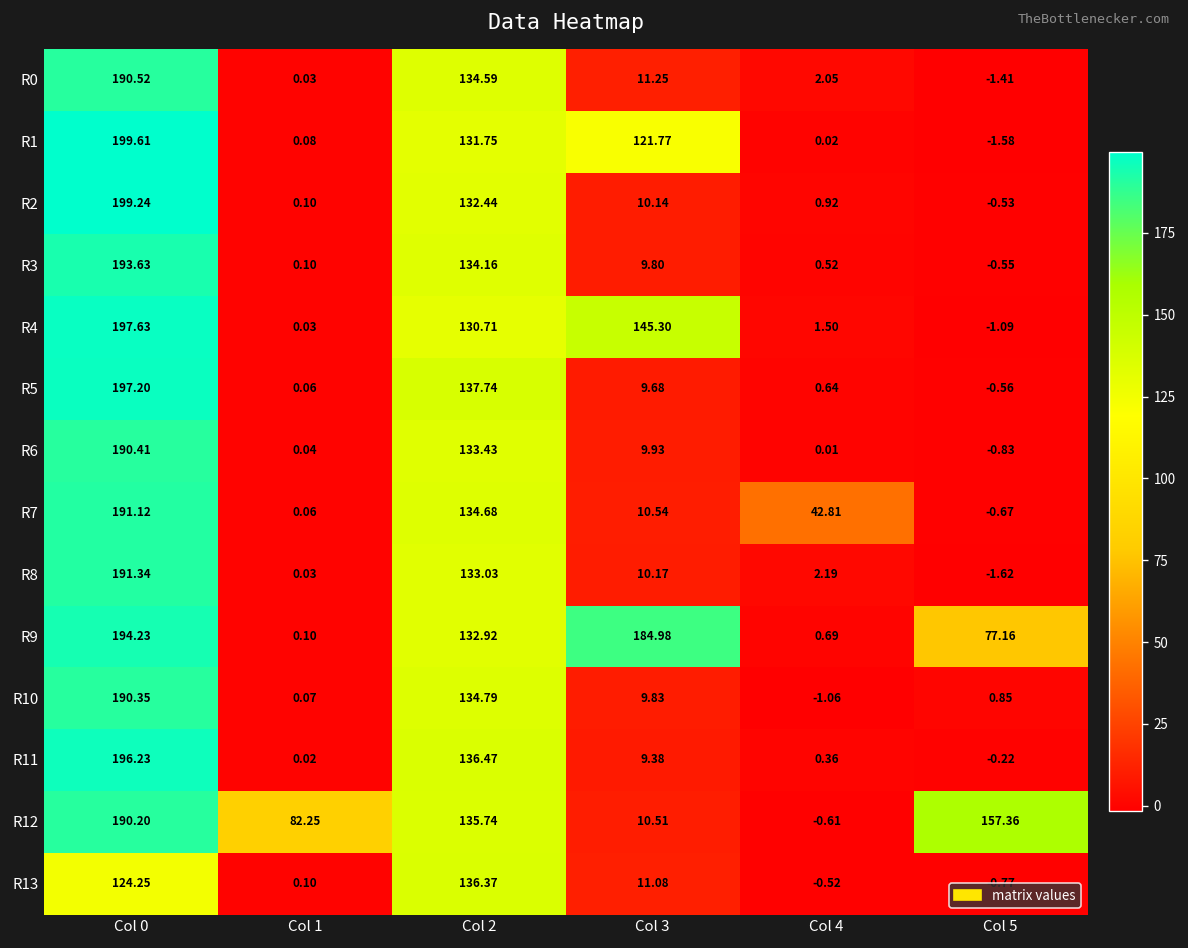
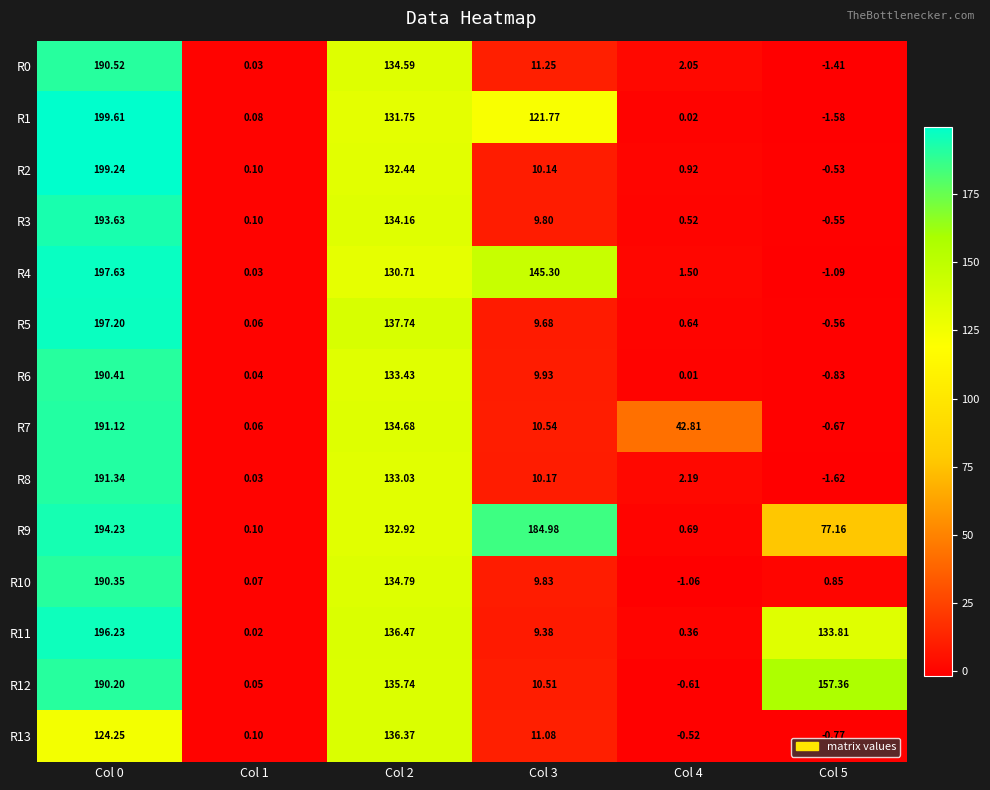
  {
    "R0": {
      "Col 0": 190.52,
      "Col 1": 0.03,
      "Col 2": 134.59,
      "Col 3": 11.25,
      "Col 4": 2.05,
      "Col 5": -1.41
    },
    "R1": {
      "Col 0": 199.61,
      "Col 1": 0.08,
      "Col 2": 131.75,
      "Col 3": 121.77,
      "Col 4": 0.02,
      "Col 5": -1.58
    },
    "R2": {
      "Col 0": 199.24,
      "Col 1": 0.10,
      "Col 2": 132.44,
      "Col 3": 10.14,
      "Col 4": 0.92,
      "Col 5": -0.53
    },
    "R3": {
      "Col 0": 193.63,
      "Col 1": 0.10,
      "Col 2": 134.16,
      "Col 3": 9.80,
      "Col 4": 0.52,
      "Col 5": -0.55
    },
    "R4": {
      "Col 0": 197.63,
      "Col 1": 0.03,
      "Col 2": 130.71,
      "Col 3": 145.30,
      "Col 4": 1.50,
      "Col 5": -1.09
    },
    "R5": {
      "Col 0": 197.20,
      "Col 1": 0.06,
      "Col 2": 137.74,
      "Col 3": 9.68,
      "Col 4": 0.64,
      "Col 5": -0.56
    },
    "R6": {
      "Col 0": 190.41,
      "Col 1": 0.04,
      "Col 2": 133.43,
      "Col 3": 9.93,
      "Col 4": 0.01,
      "Col 5": -0.83
    },
    "R7": {
      "Col 0": 191.12,
      "Col 1": 0.06,
      "Col 2": 134.68,
      "Col 3": 10.54,
      "Col 4": 42.81,
      "Col 5": -0.67
    },
    "R8": {
      "Col 0": 191.34,
      "Col 1": 0.03,
      "Col 2": 133.03,
      "Col 3": 10.17,
      "Col 4": 2.19,
      "Col 5": -1.62
    },
    "R9": {
      "Col 0": 194.23,
      "Col 1": 0.10,
      "Col 2": 132.92,
      "Col 3": 184.98,
      "Col 4": 0.69,
      "Col 5": 77.16
    },
    "R10": {
      "Col 0": 190.35,
      "Col 1": 0.07,
      "Col 2": 134.79,
      "Col 3": 9.83,
      "Col 4": -1.06,
      "Col 5": 0.85
    },
    "R11": {
      "Col 0": 196.23,
      "Col 1": 0.02,
      "Col 2": 136.47,
      "Col 3": 9.38,
      "Col 4": 0.36,
-     "Col 5": -0.22
+     "Col 5": 133.81
    },
    "R12": {
      "Col 0": 190.20,
-     "Col 1": 82.25,
+     "Col 1": 0.05,
      "Col 2": 135.74,
      "Col 3": 10.51,
      "Col 4": -0.61,
      "Col 5": 157.36
    },
    "R13": {
      "Col 0": 124.25,
      "Col 1": 0.10,
      "Col 2": 136.37,
      "Col 3": 11.08,
      "Col 4": -0.52
    }
  }
